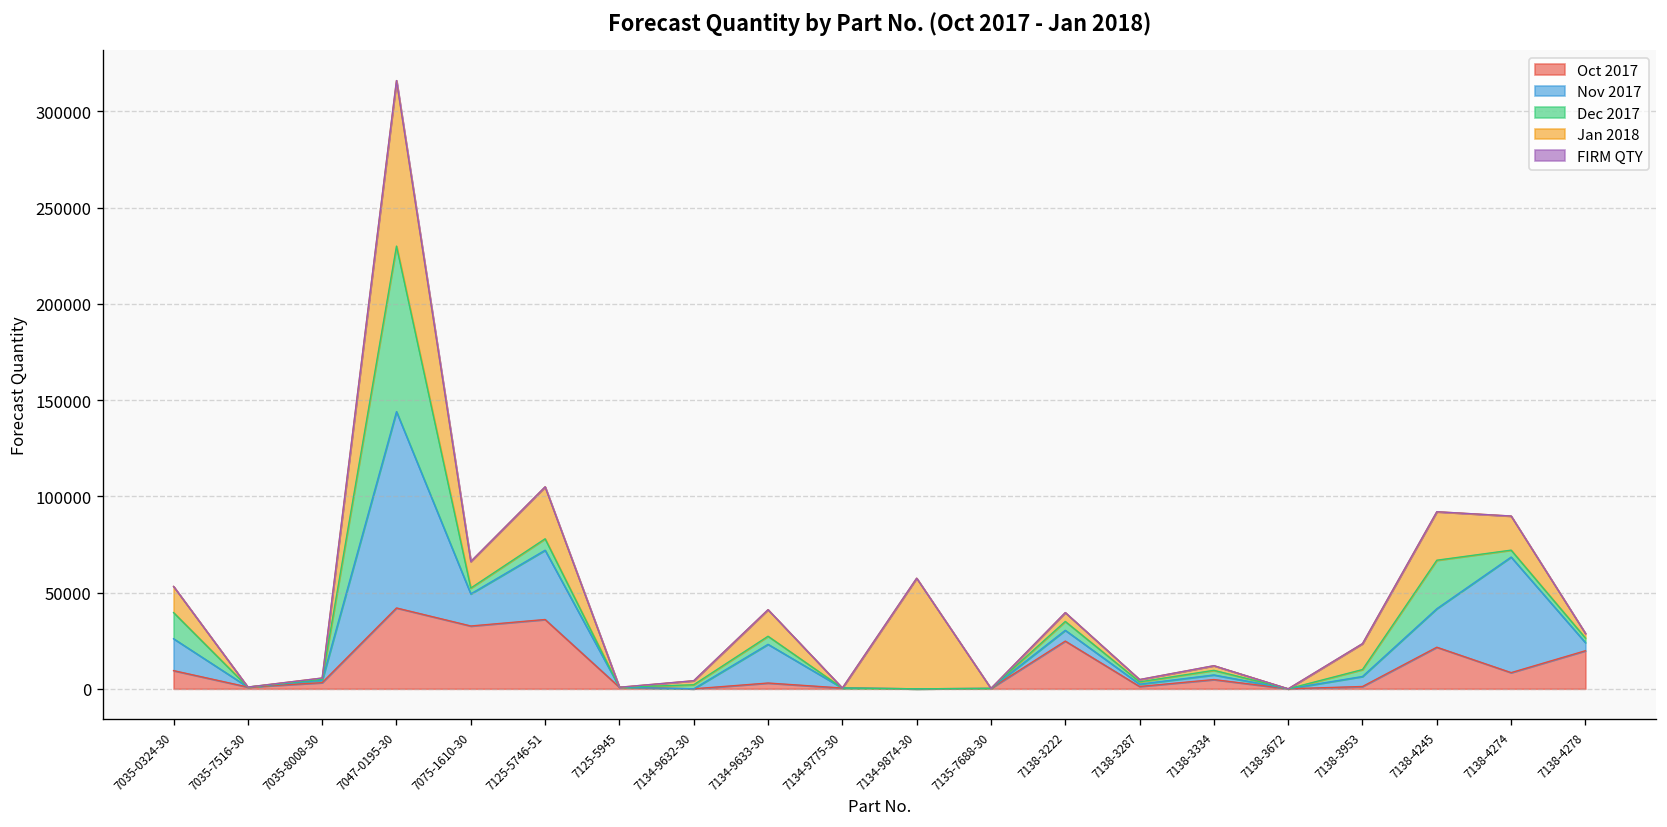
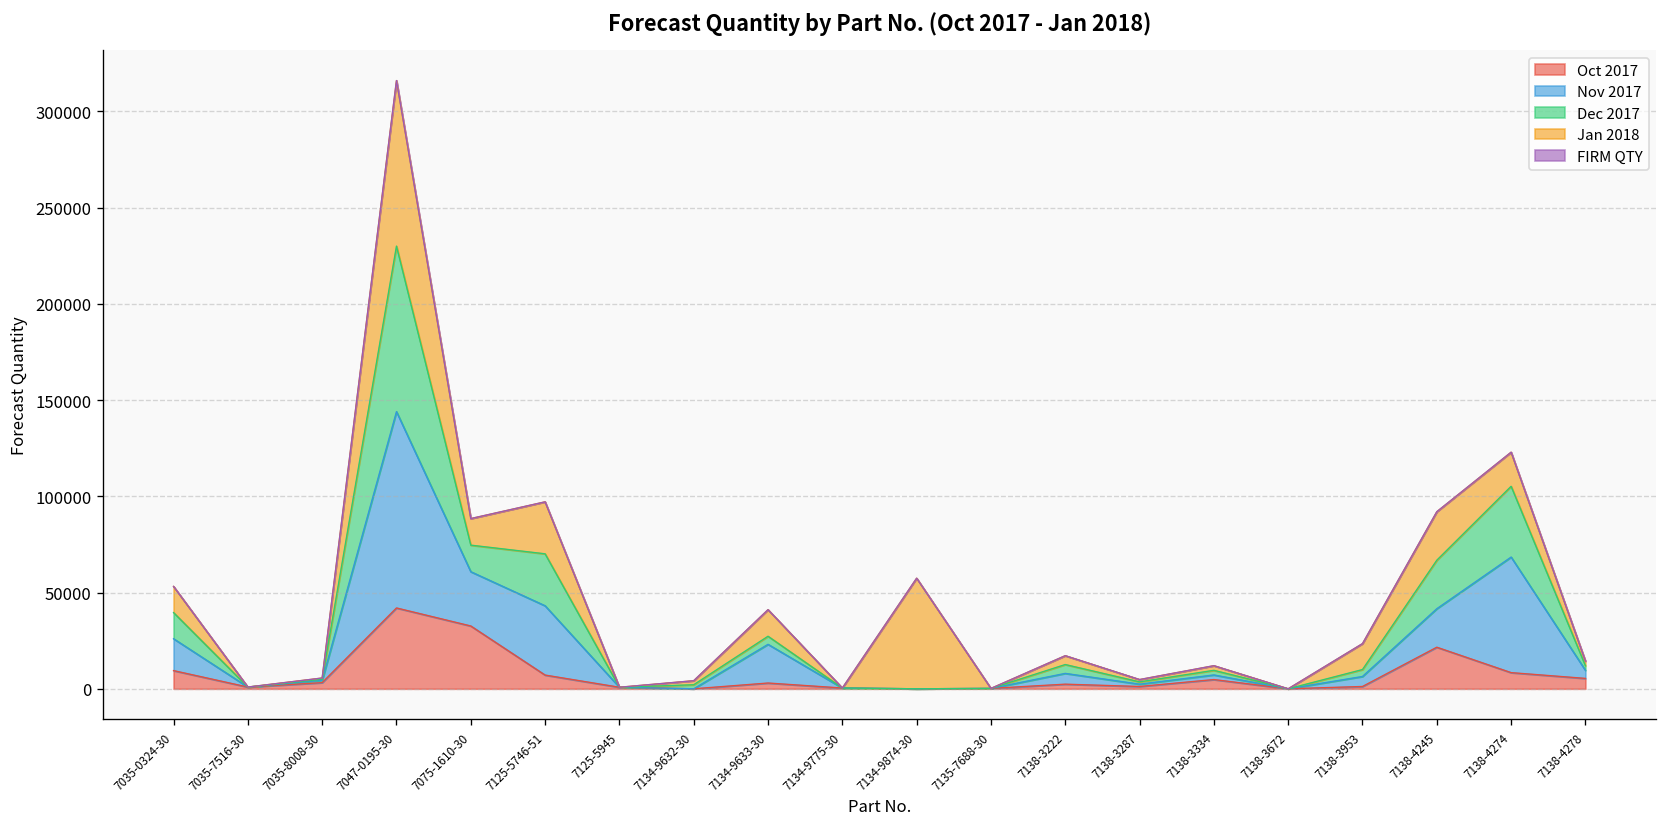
  {
    "Oct 2017": {
      "7035-0324-30": 9000,
      "7047-0195-30": 42000,
      "7075-1610-30": 33000,
-     "7125-5746-51": 36000,
+     "7125-5746-51": 7000,
      "7134-9633-30": 3000,
-     "7138-3222": 25000,
+     "7138-3222": 2000,
      "7138-3334": 5000,
      "7138-3953": 1000,
      "7138-4245": 22000,
      "7138-4274": 8000,
-     "7138-4278": 20000
+     "7138-4278": 5000
    },
    "Nov 2017": {
      "7035-0324-30": 17000,
      "7047-0195-30": 102000,
-     "7075-1610-30": 17000,
+     "7075-1610-30": 28000,
      "7125-5746-51": 36000,
      "7134-9633-30": 20000,
      "7138-3222": 6000,
      "7138-3334": 2000,
      "7138-3953": 5000,
      "7138-4245": 20000,
      "7138-4274": 60000,
      "7138-4278": 4000
    },
    "Dec 2017": {
      "7035-0324-30": 14000,
      "7047-0195-30": 86000,
-     "7075-1610-30": 3000,
-     "7125-5746-51": 6000,
+     "7075-1610-30": 14000,
+     "7125-5746-51": 27000,
      "7134-9632-30": 2000,
      "7134-9633-30": 4000,
      "7138-3222": 5000,
      "7138-3334": 2000,
      "7138-3953": 4000,
      "7138-4245": 25000,
-     "7138-4274": 4000,
+     "7138-4274": 37000,
      "7138-4278": 2000
    }
  }
